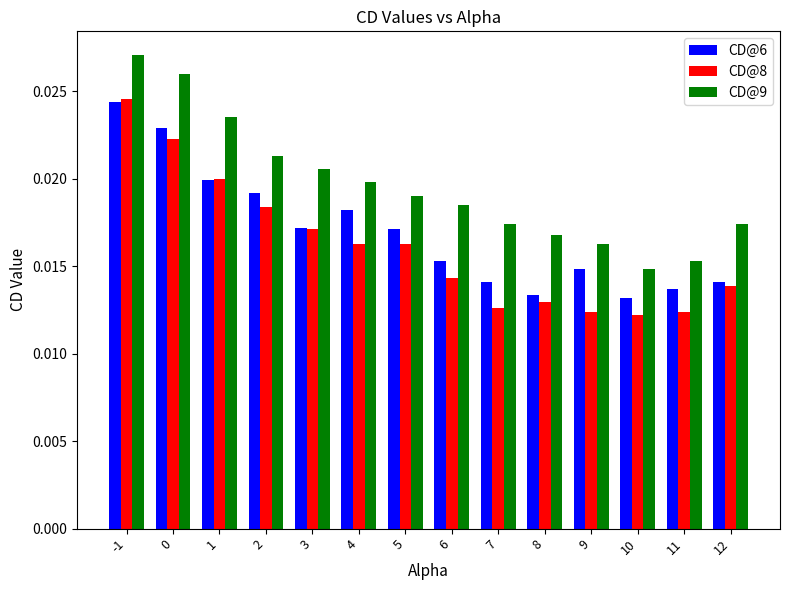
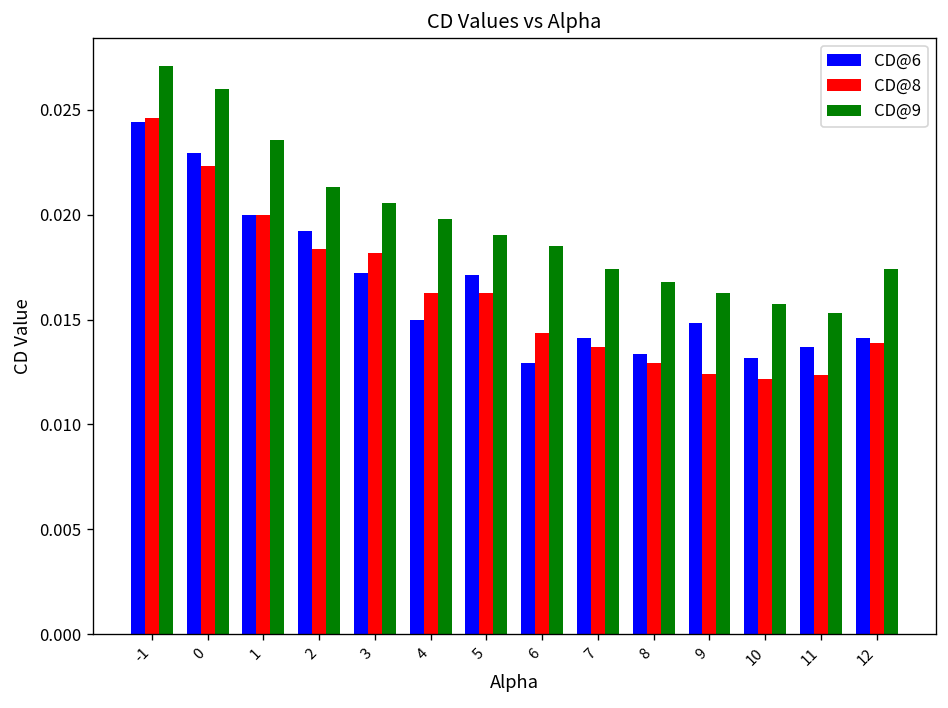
  {
    "CD@6": {
      "-1": 0.0244,
      "0": 0.0229,
      "1": 0.0200,
      "2": 0.0192,
      "3": 0.0172,
-     "4": 0.0182,
+     "4": 0.0150,
      "5": 0.0171,
-     "6": 0.0153,
+     "6": 0.0129,
      "7": 0.0141,
      "8": 0.0134,
      "9": 0.0148,
      "10": 0.0132,
      "11": 0.0137,
      "12": 0.0141
    },
    "CD@8": {
      "-1": 0.0246,
      "0": 0.0223,
      "1": 0.0200,
      "2": 0.0184,
-     "3": 0.0171,
+     "3": 0.0182,
      "4": 0.0163,
      "5": 0.0163,
      "6": 0.0143,
-     "7": 0.0126,
+     "7": 0.0137,
      "8": 0.0130,
      "9": 0.0124,
      "10": 0.0122,
      "11": 0.0124,
      "12": 0.0139
    },
    "CD@9": {
      "-1": 0.0271,
      "0": 0.0260,
      "1": 0.0235,
      "2": 0.0213,
      "3": 0.0205,
      "4": 0.0198,
      "5": 0.0190,
      "6": 0.0185,
      "7": 0.0174,
      "8": 0.0168,
      "9": 0.0163,
-     "10": 0.0149,
+     "10": 0.0157,
      "11": 0.0153,
      "12": 0.0174
    }
  }
